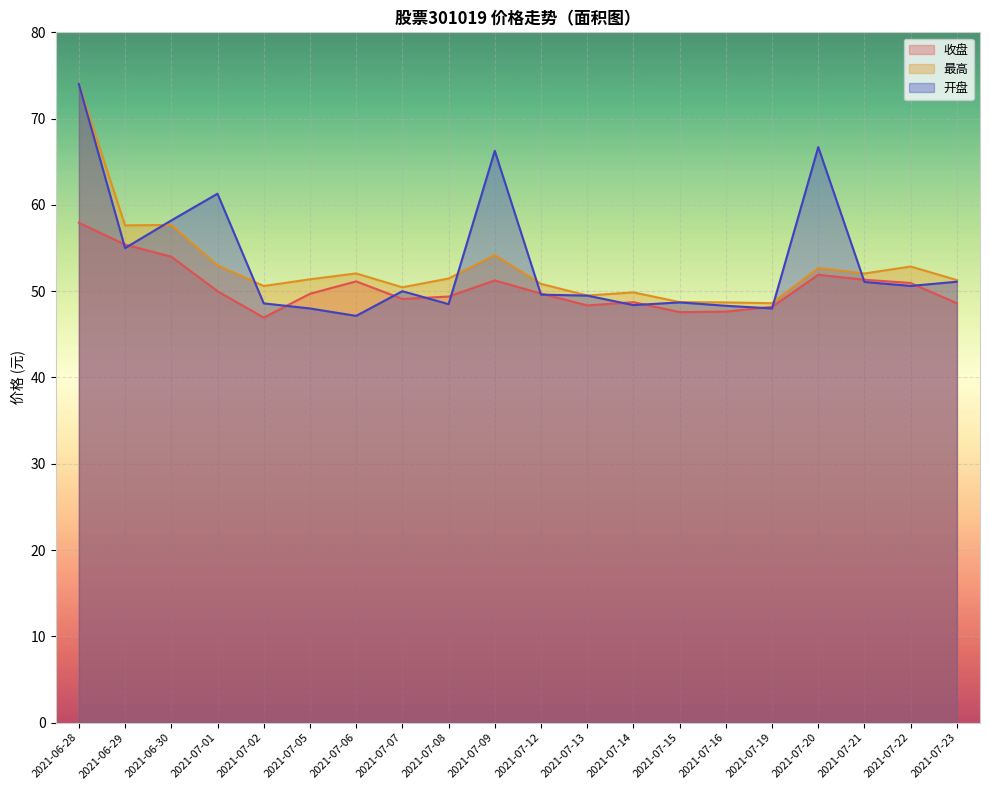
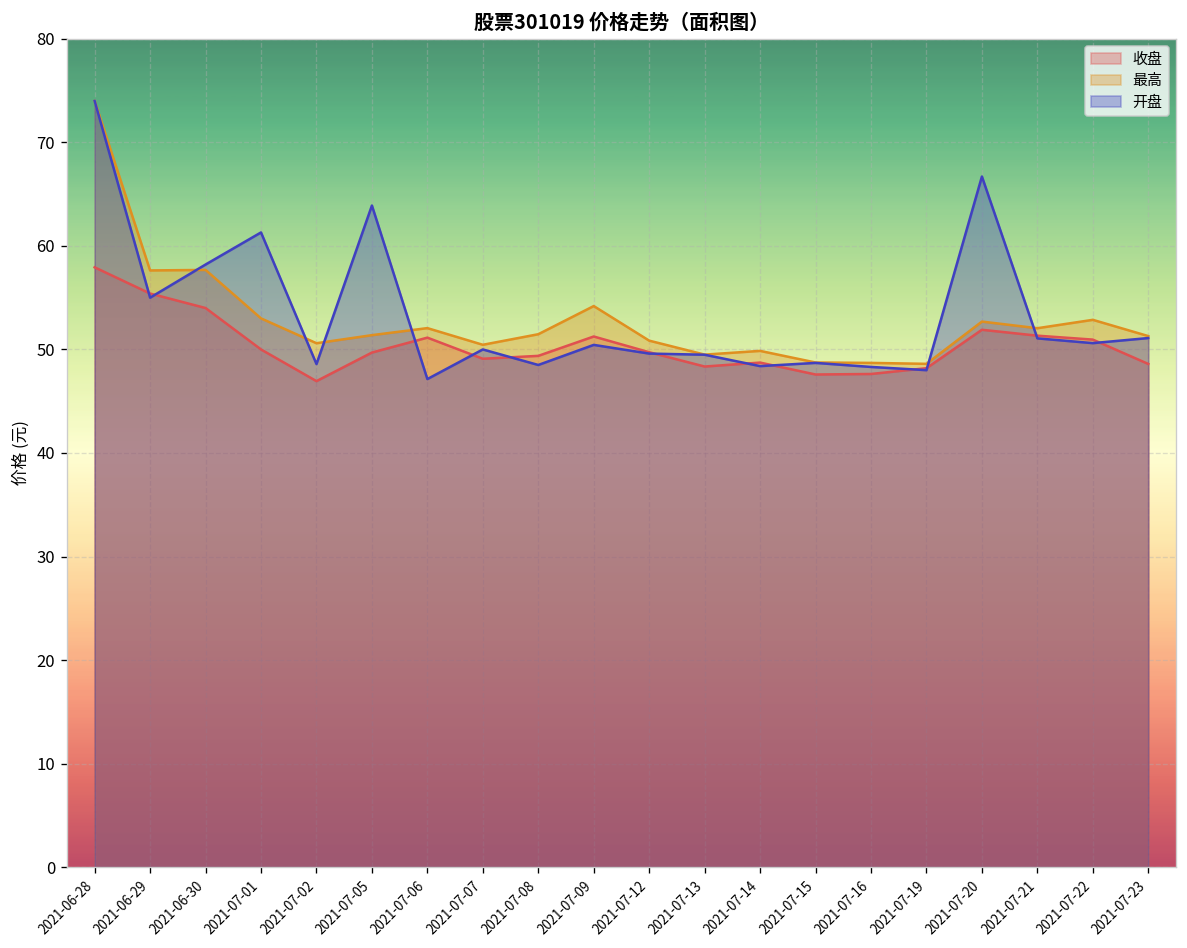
  {
    "开盘": {
      "2021-06-29": 55,
      "2021-06-30": 58,
      "2021-07-01": 61,
      "2021-07-02": 49,
-     "2021-07-05": 48,
+     "2021-07-05": 64,
      "2021-07-06": 47,
      "2021-07-07": 50,
      "2021-07-08": 49,
-     "2021-07-09": 66,
+     "2021-07-09": 50,
      "2021-07-14": 48,
      "2021-07-16": 48,
      "2021-07-20": 67,
      "2021-07-22": 51
    }
  }
